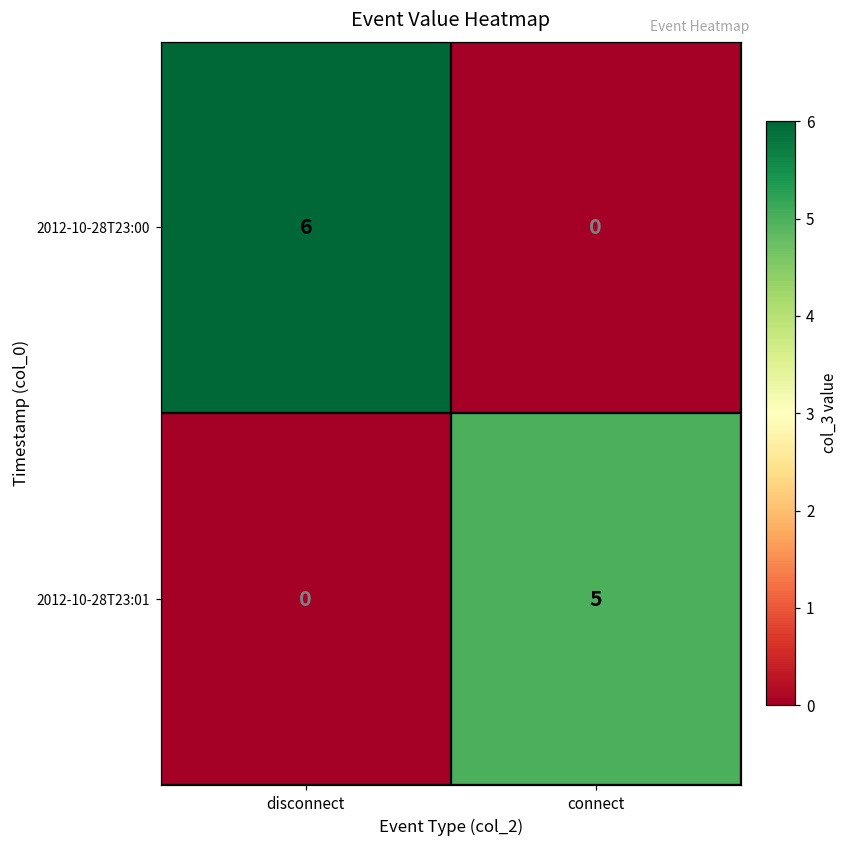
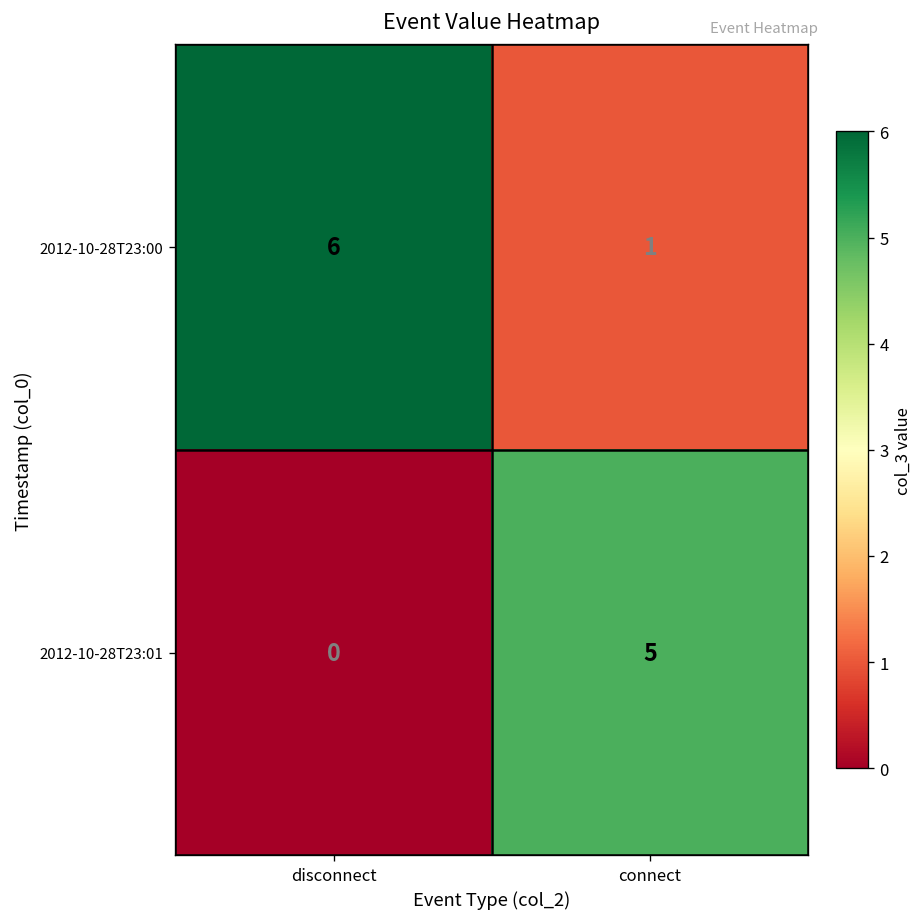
  {
    "2012-10-28T23:00": {
      "disconnect": 6,
-     "connect": 0
+     "connect": 1
    },
    "2012-10-28T23:01": {
      "disconnect": 0,
      "connect": 5
    }
  }
